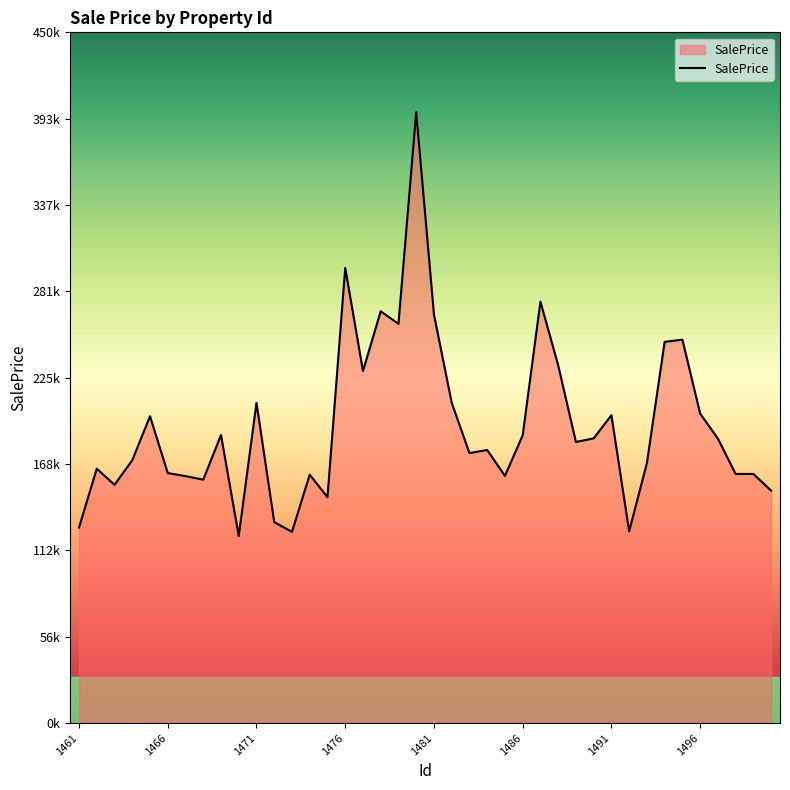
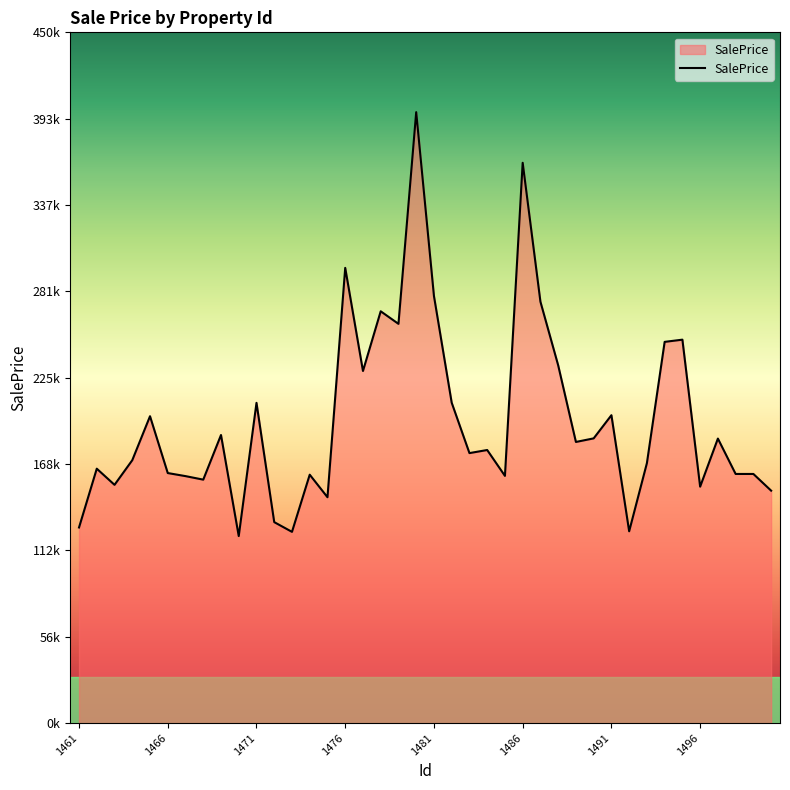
  {
    "1461": 127000,
    "1466": 163000,
    "1471": 209000,
    "1476": 297000,
-   "1481": 266000,
-   "1486": 187000,
+   "1481": 278000,
+   "1486": 365000,
    "1491": 201000,
-   "1496": 202000
+   "1496": 154000
  }
